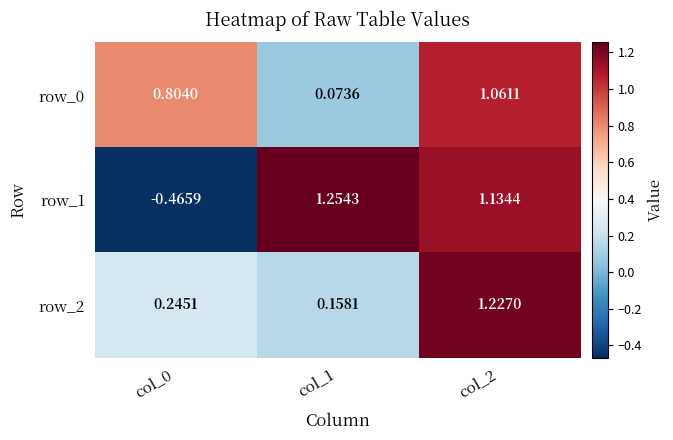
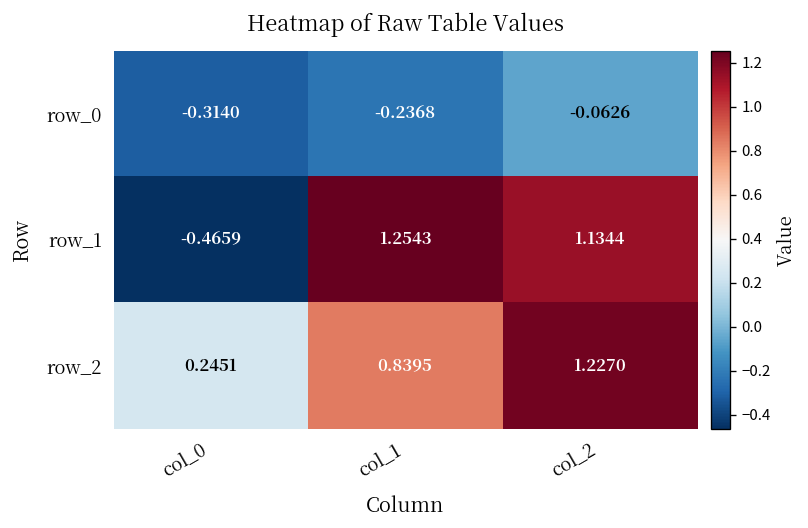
  {
    "row_0": {
-     "col_0": 0.8040,
-     "col_1": 0.0736,
-     "col_2": 1.0611
+     "col_0": -0.3140,
+     "col_1": -0.2368,
+     "col_2": -0.0626
    },
    "row_1": {
      "col_0": -0.4659,
      "col_1": 1.2543,
      "col_2": 1.1344
    },
    "row_2": {
      "col_0": 0.2451,
-     "col_1": 0.1581,
+     "col_1": 0.8395,
      "col_2": 1.2270
    }
  }
